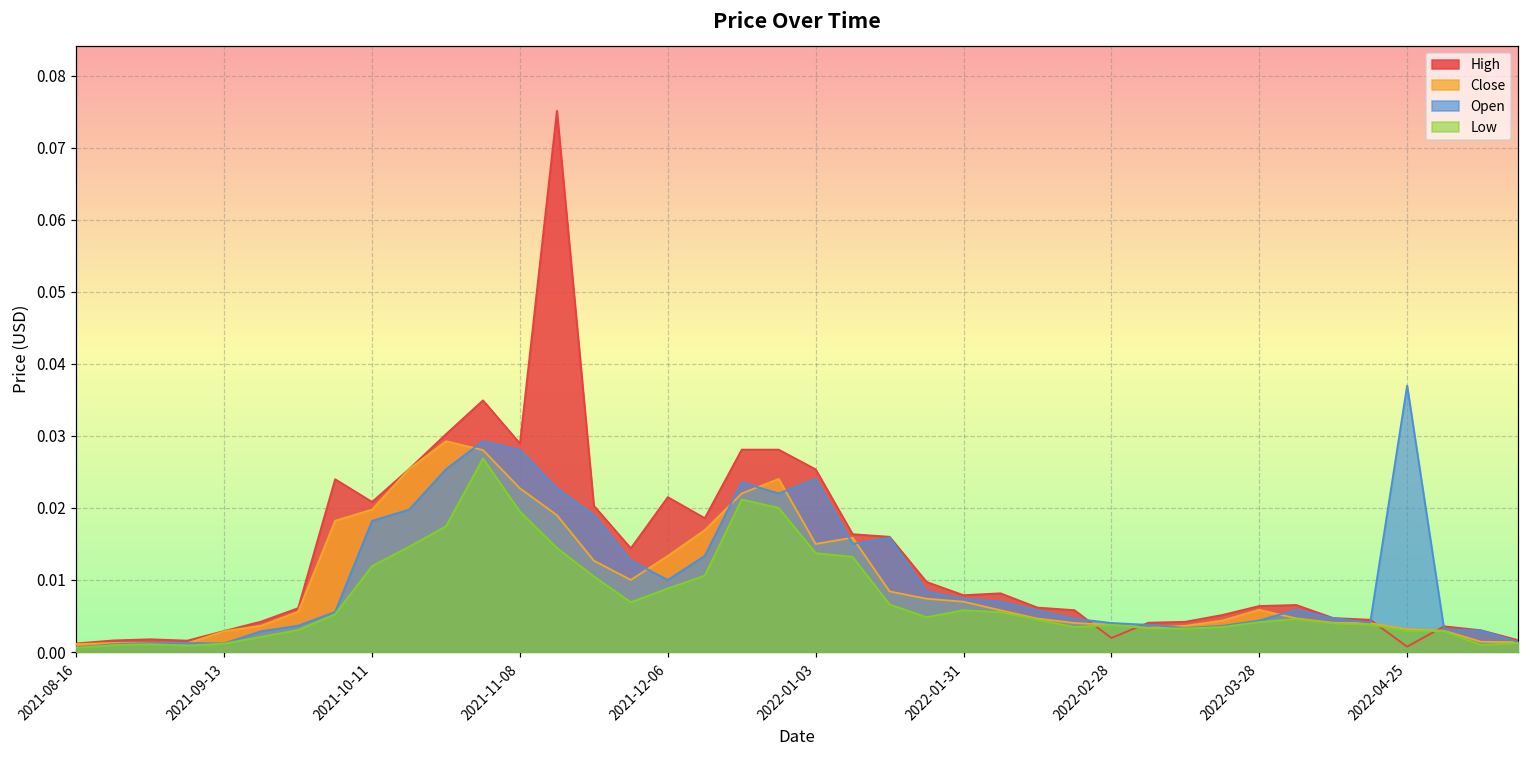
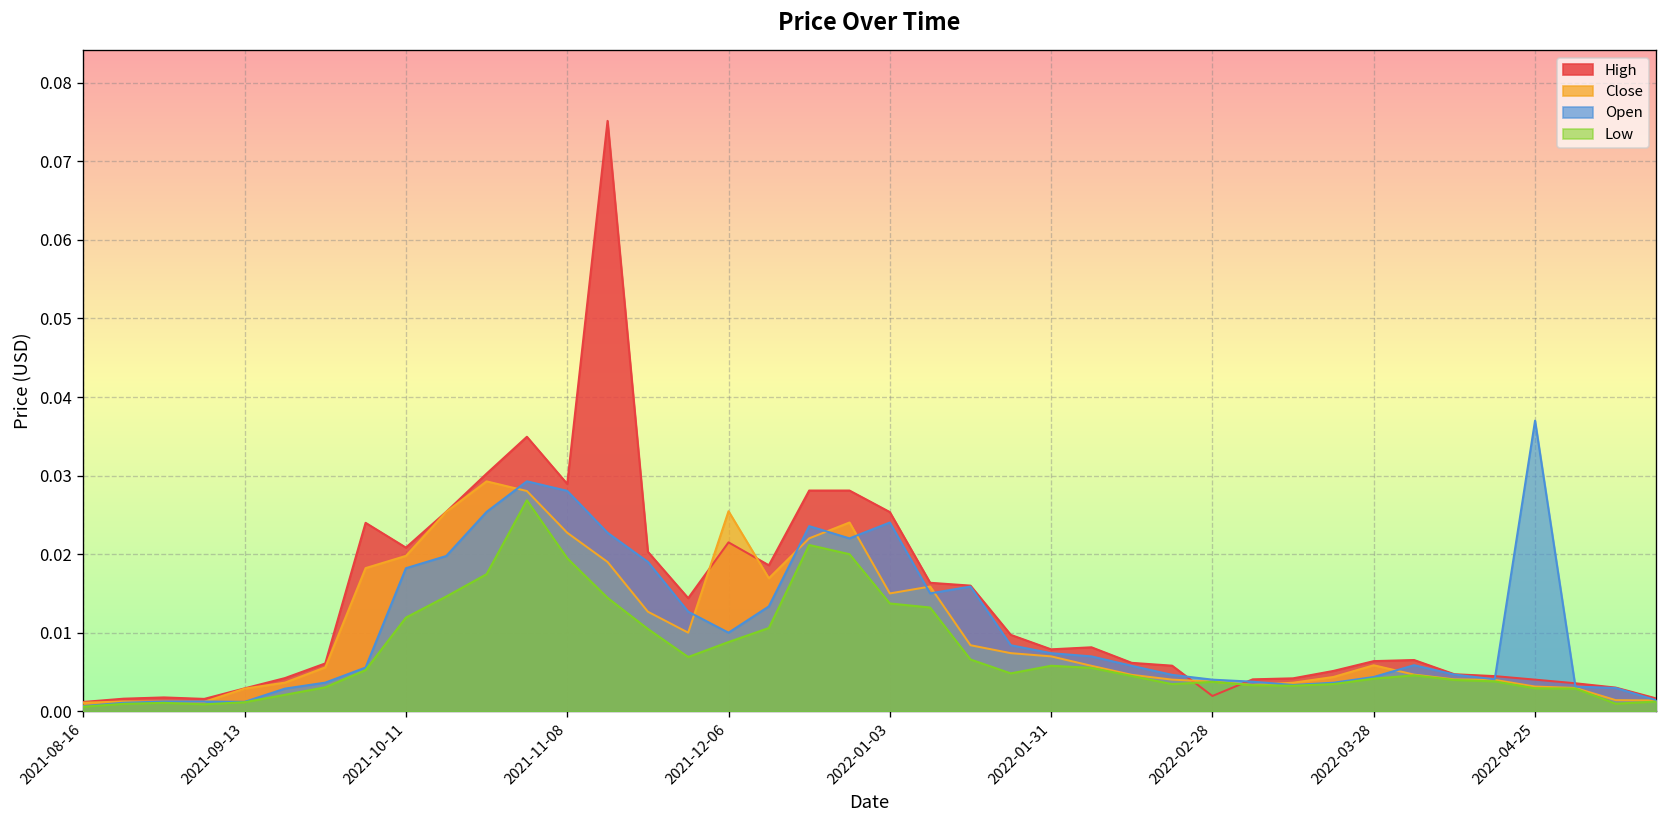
  {
    "High": {
      "2021-10-11": 0.021,
      "2021-11-08": 0.029,
      "2021-12-06": 0.022,
      "2022-01-03": 0.025,
      "2022-01-31": 0.008,
      "2022-02-28": 0.002,
      "2022-03-28": 0.006,
-     "2022-04-25": 0.001
+     "2022-04-25": 0.004
    },
    "Close": {
      "2021-10-11": 0.020,
      "2021-11-08": 0.023,
-     "2021-12-06": 0.013,
+     "2021-12-06": 0.025,
      "2022-01-03": 0.015,
      "2022-01-31": 0.007,
      "2022-03-28": 0.006
    },
    "Open": {
      "2021-10-11": 0.018,
      "2021-11-08": 0.028,
      "2021-12-06": 0.010,
      "2022-01-03": 0.024,
      "2022-01-31": 0.007,
      "2022-04-25": 0.037
    },
    "Low": {
      "2021-10-11": 0.012,
      "2021-11-08": 0.019,
      "2021-12-06": 0.009,
      "2022-01-03": 0.014,
      "2022-01-31": 0.006
    }
  }
